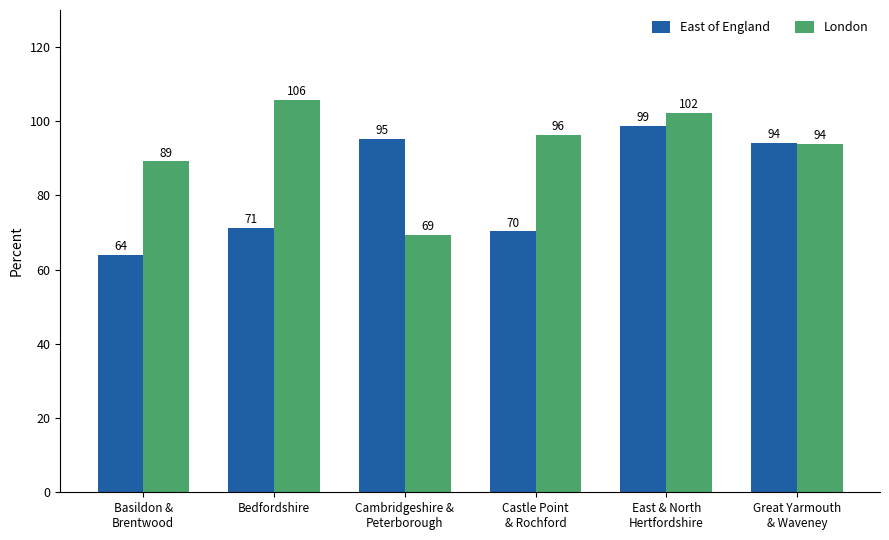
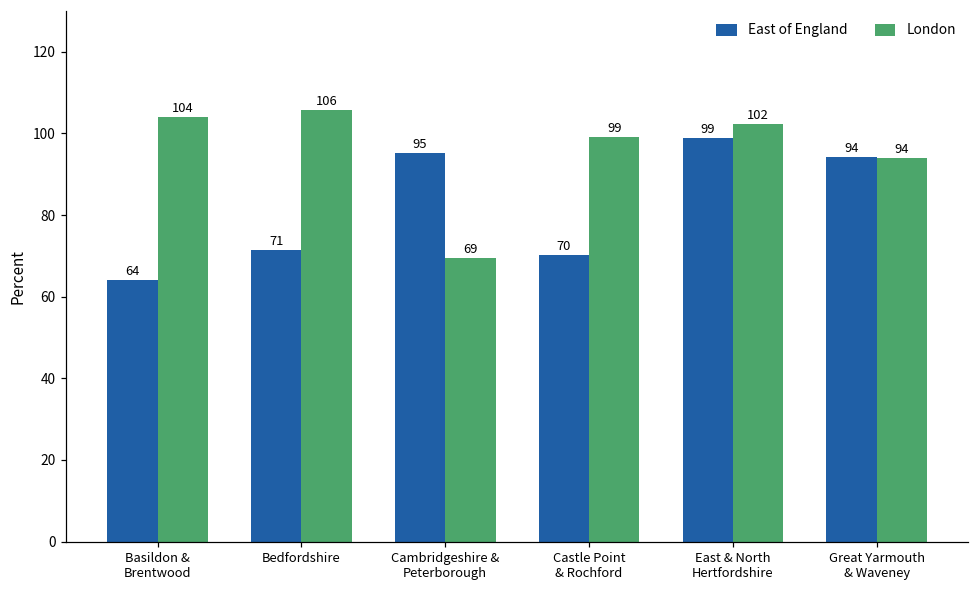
  {
    "East of England": {
      "Basildon & Brentwood": 64,
      "Bedfordshire": 71,
      "Cambridgeshire & Peterborough": 95,
      "Castle Point & Rochford": 70,
      "East & North Hertfordshire": 99,
      "Great Yarmouth & Waveney": 94
    },
    "London": {
-     "Basildon & Brentwood": 89,
+     "Basildon & Brentwood": 104,
      "Bedfordshire": 106,
      "Cambridgeshire & Peterborough": 69,
-     "Castle Point & Rochford": 96,
+     "Castle Point & Rochford": 99,
      "East & North Hertfordshire": 102,
      "Great Yarmouth & Waveney": 94
    }
  }
